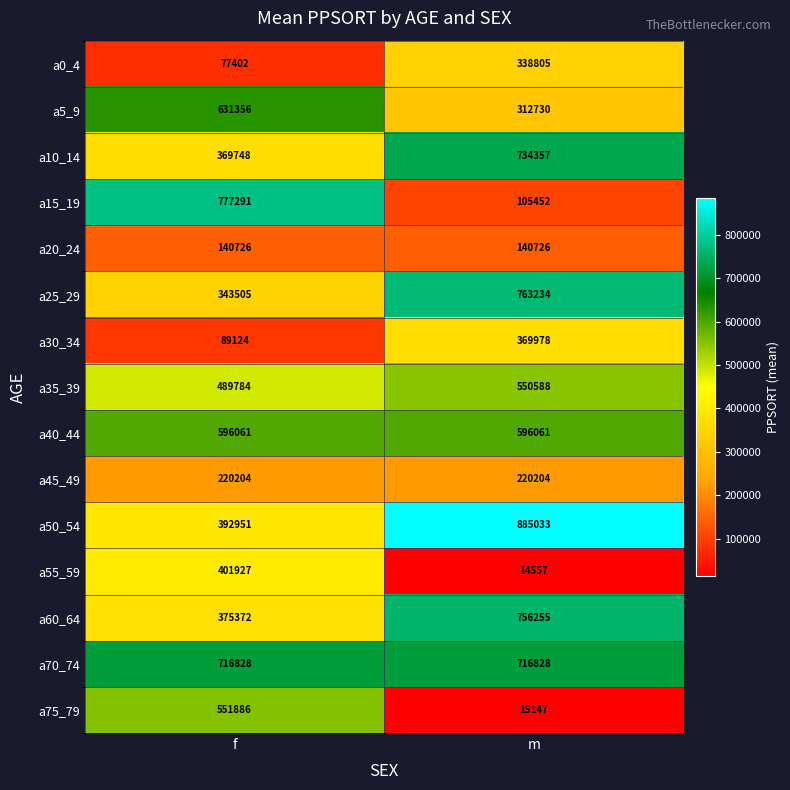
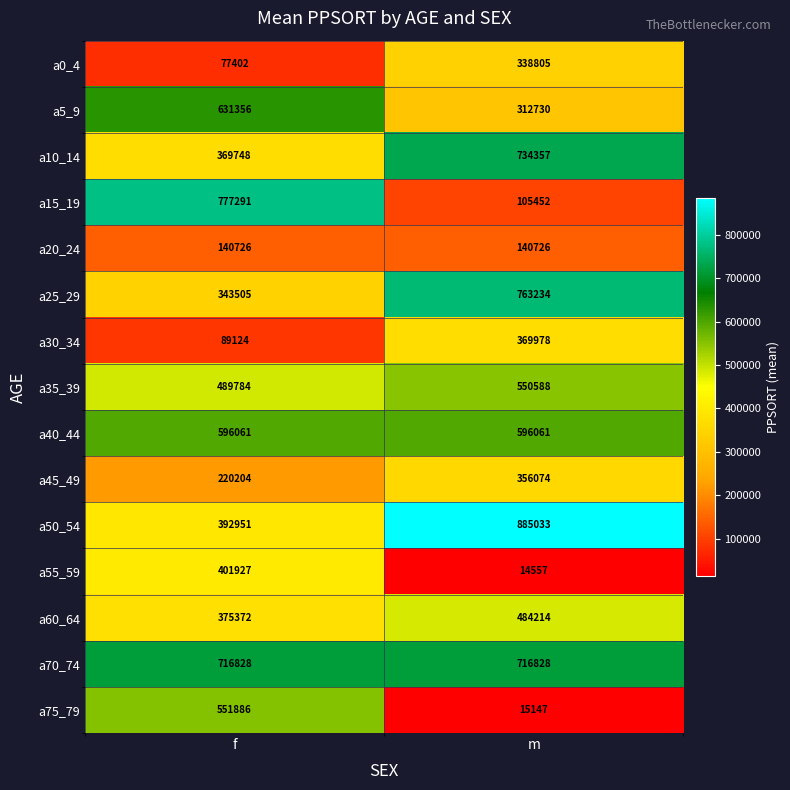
  {
    "a0_4": {
      "f": 77402,
      "m": 338805
    },
    "a5_9": {
      "f": 631356,
      "m": 312730
    },
    "a10_14": {
      "f": 369748,
      "m": 734357
    },
    "a15_19": {
      "f": 777291,
      "m": 105452
    },
    "a20_24": {
      "f": 140726,
      "m": 140726
    },
    "a25_29": {
      "f": 343505,
      "m": 763234
    },
    "a30_34": {
      "f": 89124,
      "m": 369978
    },
    "a35_39": {
      "f": 489784,
      "m": 550588
    },
    "a40_44": {
      "f": 596061,
      "m": 596061
    },
    "a45_49": {
      "f": 220204,
-     "m": 220204
+     "m": 356074
    },
    "a50_54": {
      "f": 392951,
      "m": 885033
    },
    "a55_59": {
      "f": 401927,
      "m": 14557
    },
    "a60_64": {
      "f": 375372,
-     "m": 756255
+     "m": 484214
    },
    "a70_74": {
      "f": 716828,
      "m": 716828
    },
    "a75_79": {
      "f": 551886,
      "m": 15147
    }
  }
